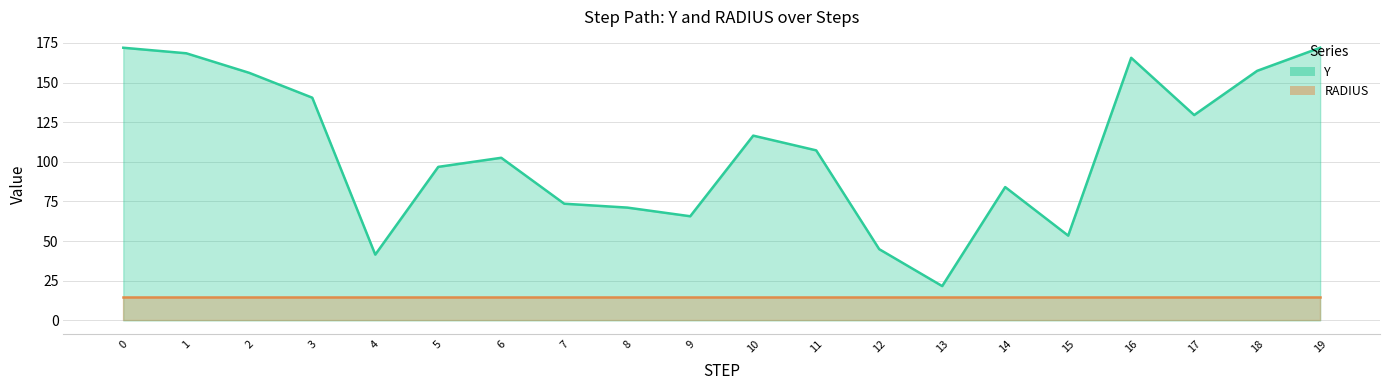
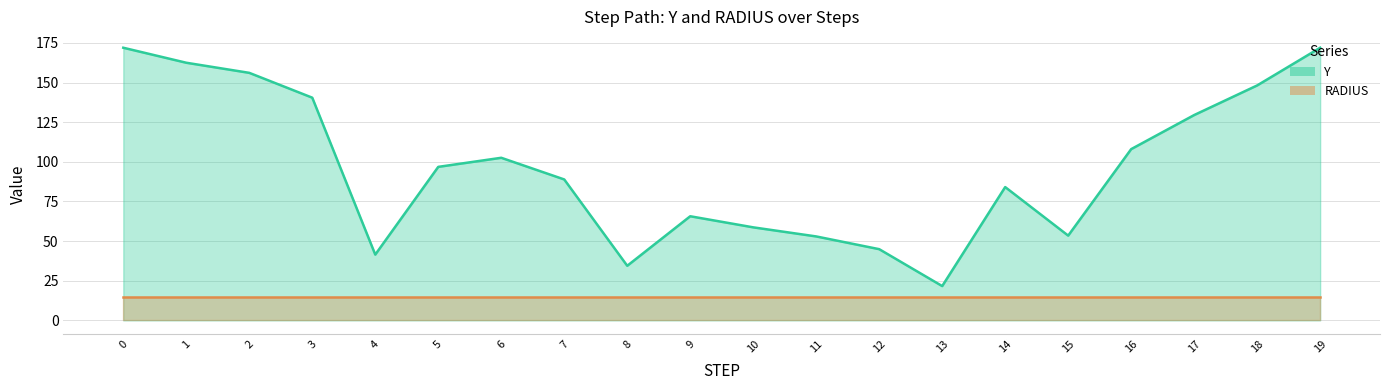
  {
    "Y": {
      "0": 172,
-     "1": 168,
+     "1": 162,
      "2": 156,
      "3": 140,
      "4": 41,
      "5": 97,
      "6": 103,
-     "7": 74,
-     "8": 71,
+     "7": 89,
+     "8": 34,
      "9": 66,
-     "10": 117,
-     "11": 107,
+     "10": 59,
+     "11": 53,
      "12": 45,
      "13": 22,
      "14": 84,
      "15": 53,
-     "16": 166,
+     "16": 108,
      "17": 129,
-     "18": 157,
+     "18": 148,
      "19": 172
    },
    "RADIUS": {
      "0": 15,
      "1": 15,
      "2": 15,
      "3": 15,
      "4": 15,
      "5": 15,
      "6": 15,
      "7": 15,
      "8": 15,
      "9": 15,
      "10": 15,
      "11": 15,
      "12": 15,
      "13": 15,
      "14": 15,
      "15": 15,
      "16": 15,
      "17": 15,
      "18": 15,
      "19": 15
    }
  }
